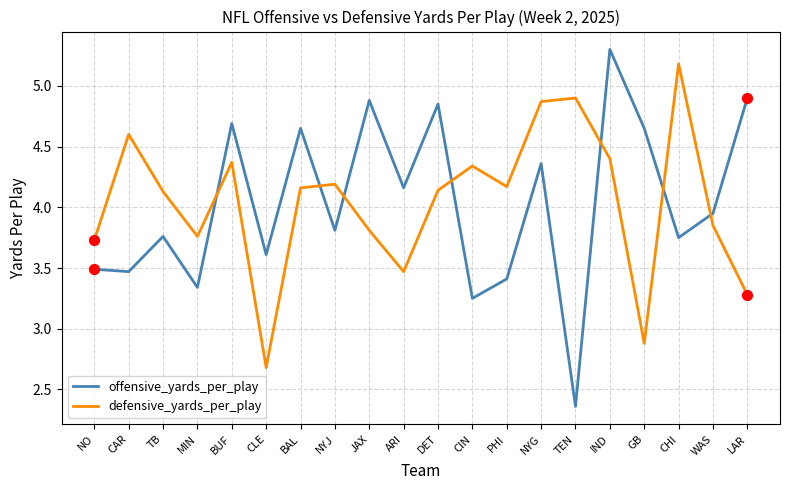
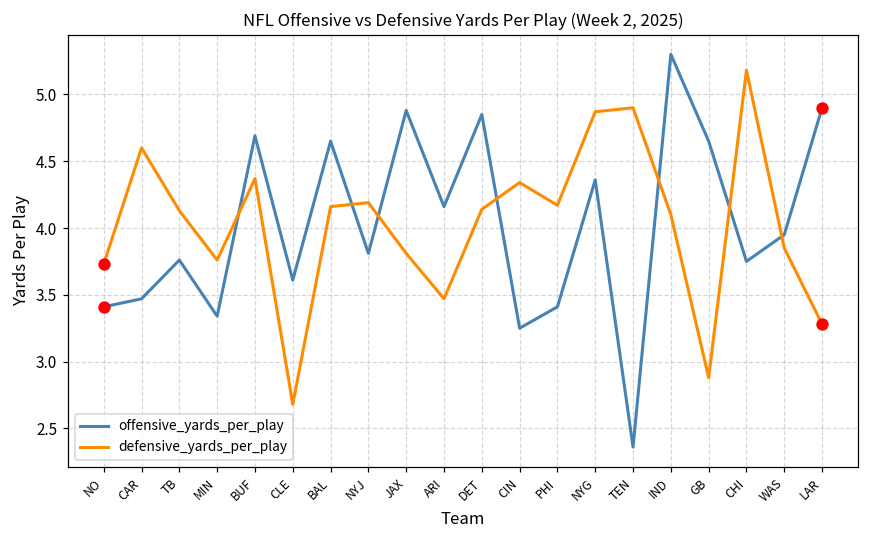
  {
    "offensive_yards_per_play": {
-     "NO": 3.49,
+     "NO": 3.41,
      "CAR": 3.47,
      "TB": 3.76,
      "MIN": 3.34,
      "BUF": 4.69,
      "CLE": 3.61,
      "BAL": 4.65,
      "NYJ": 3.81,
      "JAX": 4.88,
      "ARI": 4.16,
      "DET": 4.85,
      "CIN": 3.25,
      "PHI": 3.41,
      "NYG": 4.36,
      "TEN": 2.36,
      "IND": 5.30,
      "GB": 4.65,
      "CHI": 3.75,
      "WAS": 3.95
    },
    "defensive_yards_per_play": {
      "CAR": 4.6,
      "TB": 4.13,
      "MIN": 3.76,
      "BUF": 4.37,
      "CLE": 2.7,
      "BAL": 4.16,
      "NYJ": 4.2,
      "JAX": 3.8,
      "ARI": 3.47,
      "DET": 4.14,
      "CIN": 4.34,
      "PHI": 4.17,
      "NYG": 4.87,
      "TEN": 4.9,
-     "IND": 4.4,
+     "IND": 4.1,
      "GB": 2.9,
      "CHI": 5.2,
      "WAS": 3.85
    }
  }
